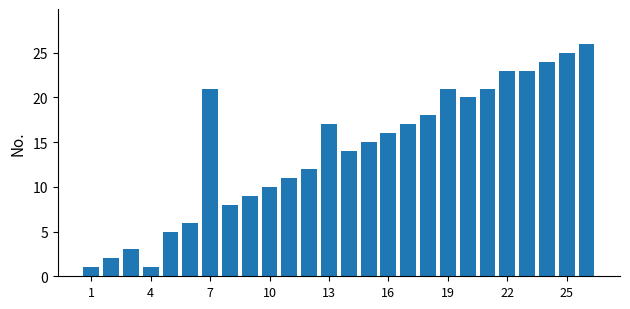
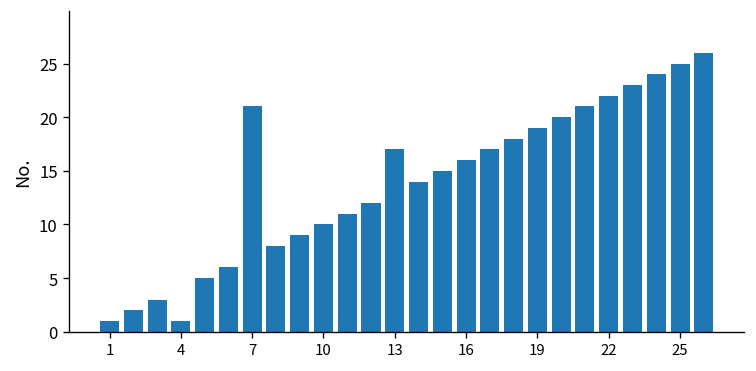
  {
    "1": 1,
    "4": 1,
    "7": 21,
    "10": 10,
    "13": 17,
    "16": 16,
-   "19": 21,
-   "22": 23,
+   "19": 19,
+   "22": 22,
    "25": 25
  }
